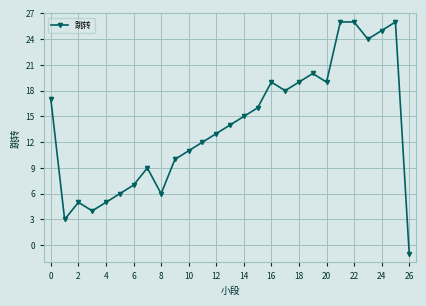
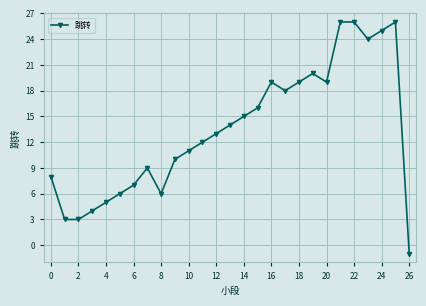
  {
-   "0": 17,
-   "2": 5,
+   "0": 8,
+   "2": 3,
    "4": 5,
    "6": 7,
    "8": 6,
    "10": 11,
    "12": 13,
    "14": 15,
    "16": 19,
    "18": 19,
    "20": 19,
    "22": 26,
    "24": 25,
    "26": -1
  }
